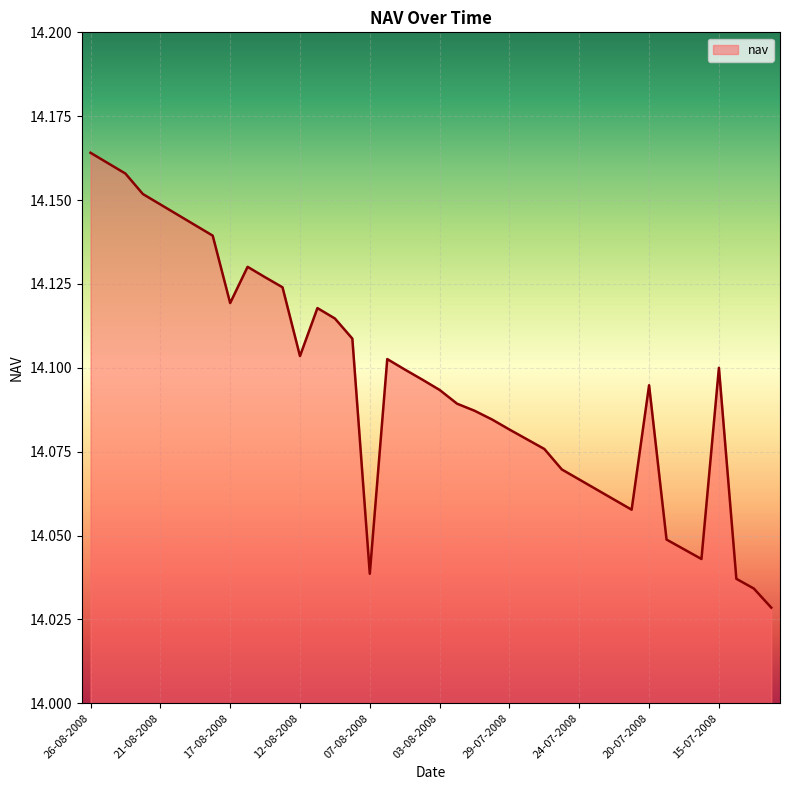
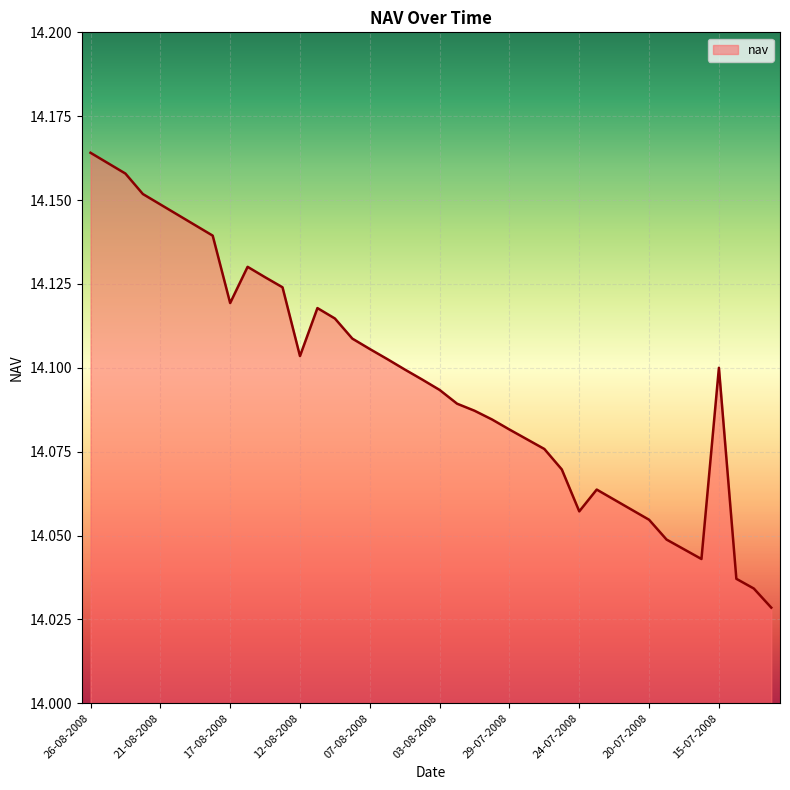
  {
    "26-08-2008": 14.164,
    "21-08-2008": 14.149,
    "17-08-2008": 14.119,
    "12-08-2008": 14.104,
-   "07-08-2008": 14.039,
+   "07-08-2008": 14.106,
    "03-08-2008": 14.093,
    "29-07-2008": 14.082,
-   "24-07-2008": 14.067,
-   "20-07-2008": 14.095,
+   "24-07-2008": 14.057,
+   "20-07-2008": 14.055,
    "15-07-2008": 14.100
  }
